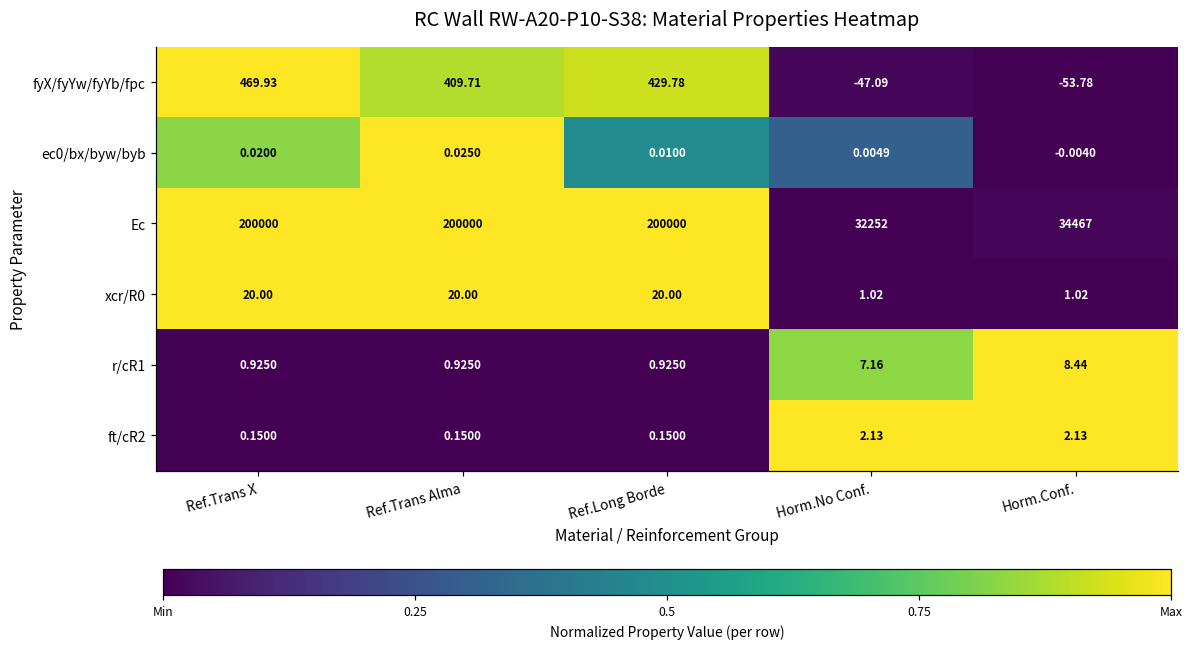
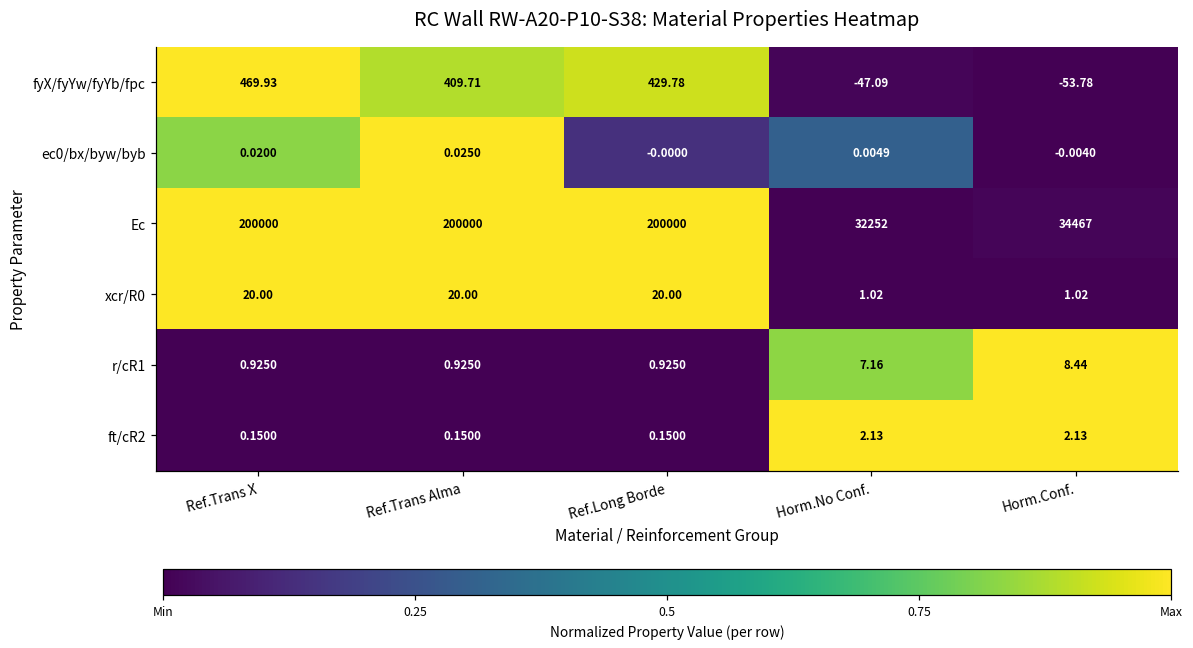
  {
    "fyX/fyYw/fyYb/fpc": {
      "Ref.Trans X": 469.93,
      "Ref.Trans Alma": 409.71,
      "Ref.Long Borde": 429.78,
      "Horm.No Conf.": -47.09,
      "Horm.Conf.": -53.78
    },
    "ec0/bx/byw/byb": {
      "Ref.Trans X": 0.0200,
      "Ref.Trans Alma": 0.0250,
-     "Ref.Long Borde": 0.0100,
+     "Ref.Long Borde": -0.0000,
      "Horm.No Conf.": 0.0049,
      "Horm.Conf.": -0.0040
    },
    "Ec": {
      "Ref.Trans X": 200000,
      "Ref.Trans Alma": 200000,
      "Ref.Long Borde": 200000,
      "Horm.No Conf.": 32252,
      "Horm.Conf.": 34467
    },
    "xcr/R0": {
      "Ref.Trans X": 20.00,
      "Ref.Trans Alma": 20.00,
      "Ref.Long Borde": 20.00,
      "Horm.No Conf.": 1.02,
      "Horm.Conf.": 1.02
    },
    "r/cR1": {
      "Ref.Trans X": 0.9250,
      "Ref.Trans Alma": 0.9250,
      "Ref.Long Borde": 0.9250,
      "Horm.No Conf.": 7.16,
      "Horm.Conf.": 8.44
    },
    "ft/cR2": {
      "Ref.Trans X": 0.1500,
      "Ref.Trans Alma": 0.1500,
      "Ref.Long Borde": 0.1500,
      "Horm.No Conf.": 2.13,
      "Horm.Conf.": 2.13
    }
  }
